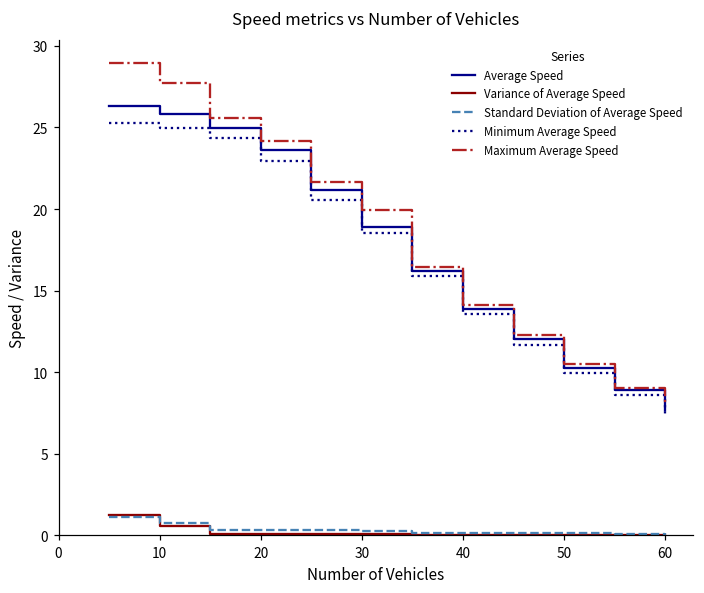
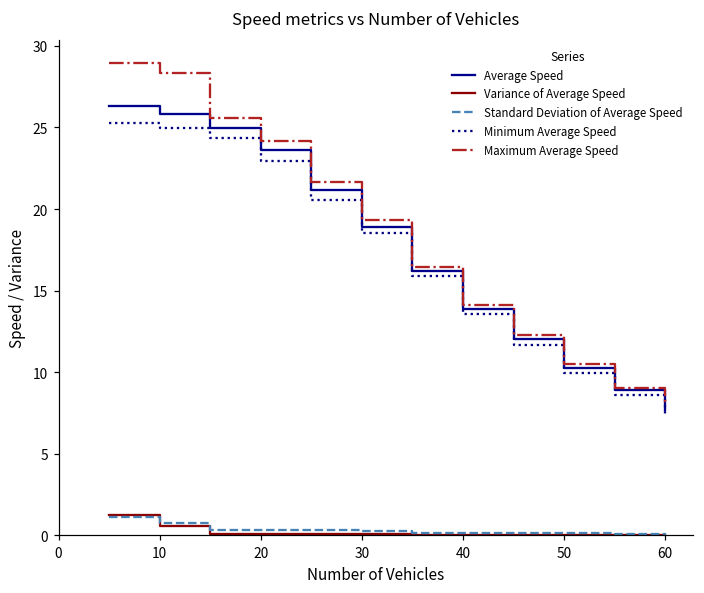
  {
    "Variance of Average Speed": {
      "10": 0.6,
      "20": 0.1,
      "30": 0.1
    },
    "Standard Deviation of Average Speed": {
      "10": 0.8,
      "20": 0.3,
      "30": 0.2
    },
    "Maximum Average Speed": {
-     "10": 27.7,
+     "10": 28.3,
      "20": 24.2,
-     "30": 19.9,
+     "30": 19.3,
      "40": 14.1,
      "50": 10.5,
      "60": 8.0
    }
  }
